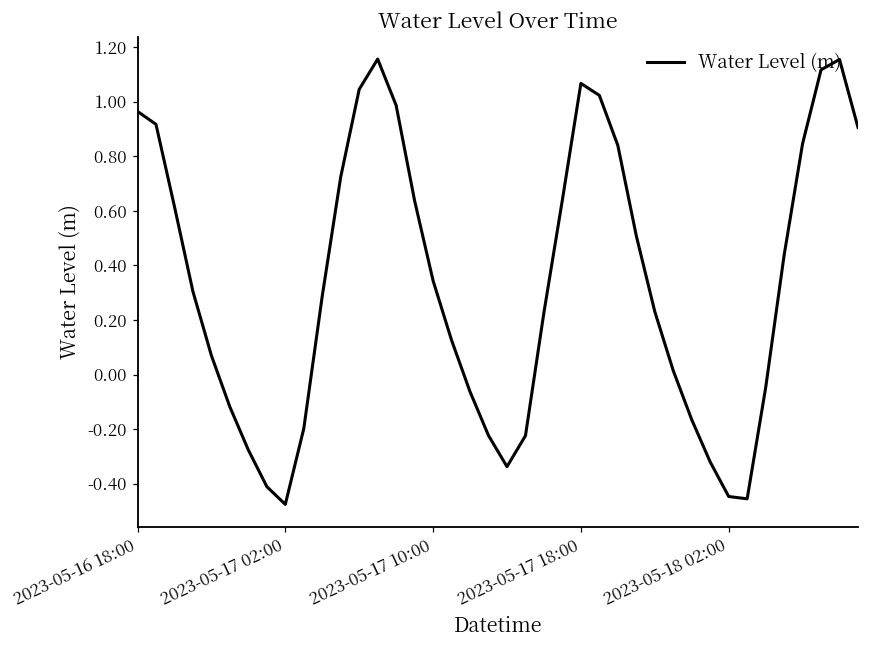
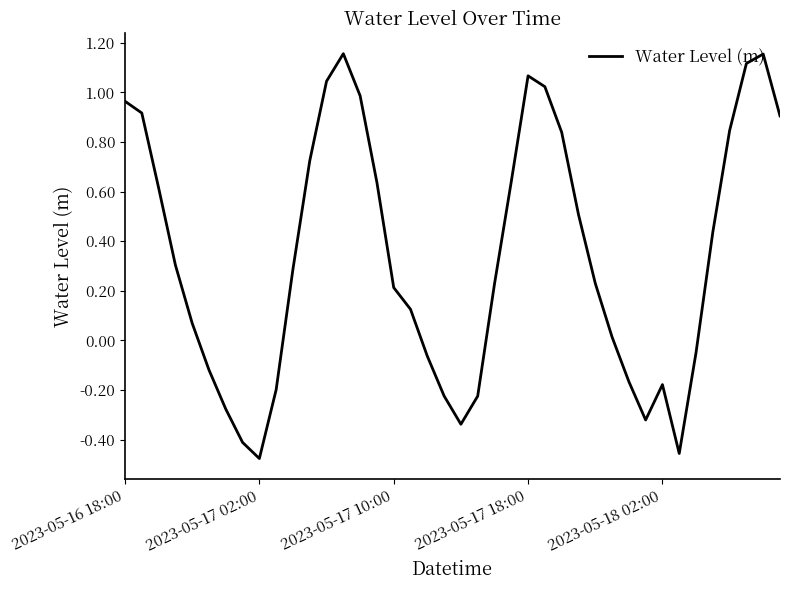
  {
    "2023-05-16 18:00": 0.96,
    "2023-05-17 02:00": -0.48,
-   "2023-05-17 10:00": 0.34,
+   "2023-05-17 10:00": 0.21,
    "2023-05-17 18:00": 1.07,
-   "2023-05-18 02:00": -0.45
+   "2023-05-18 02:00": -0.18
  }
